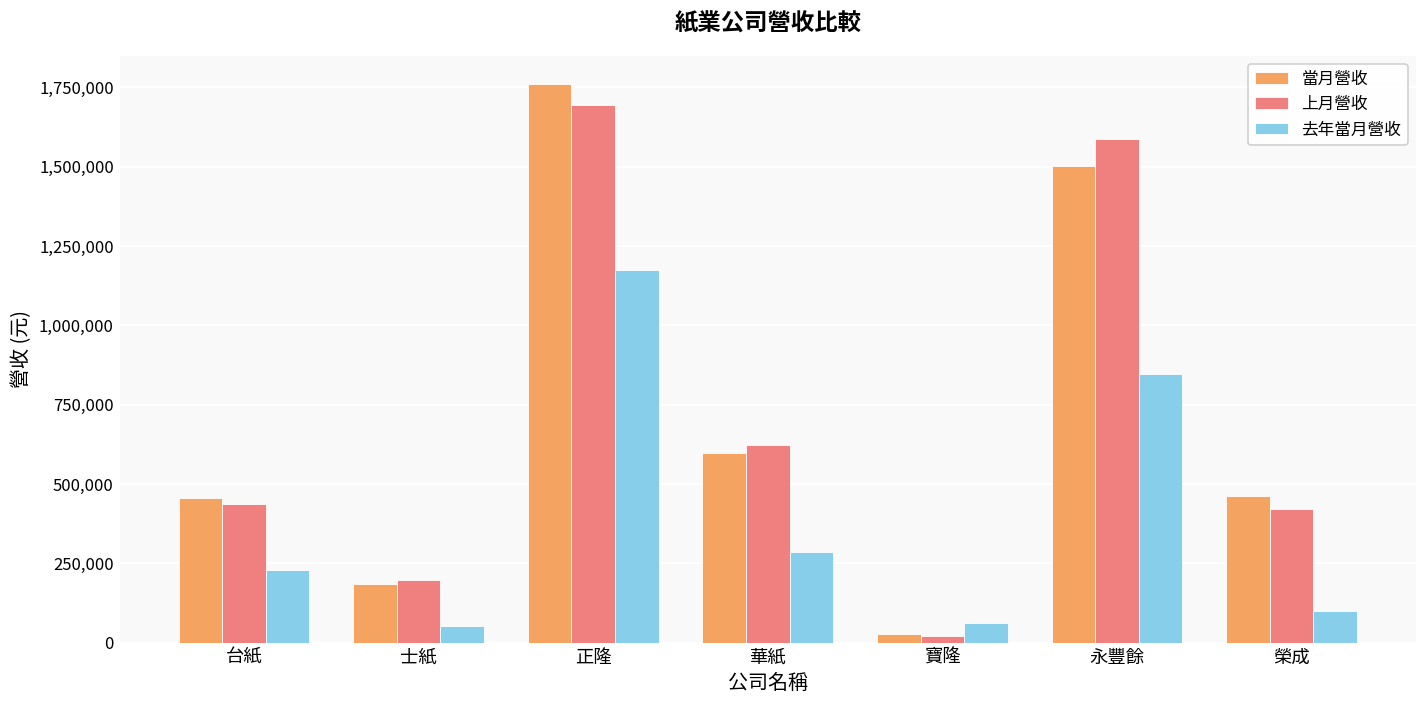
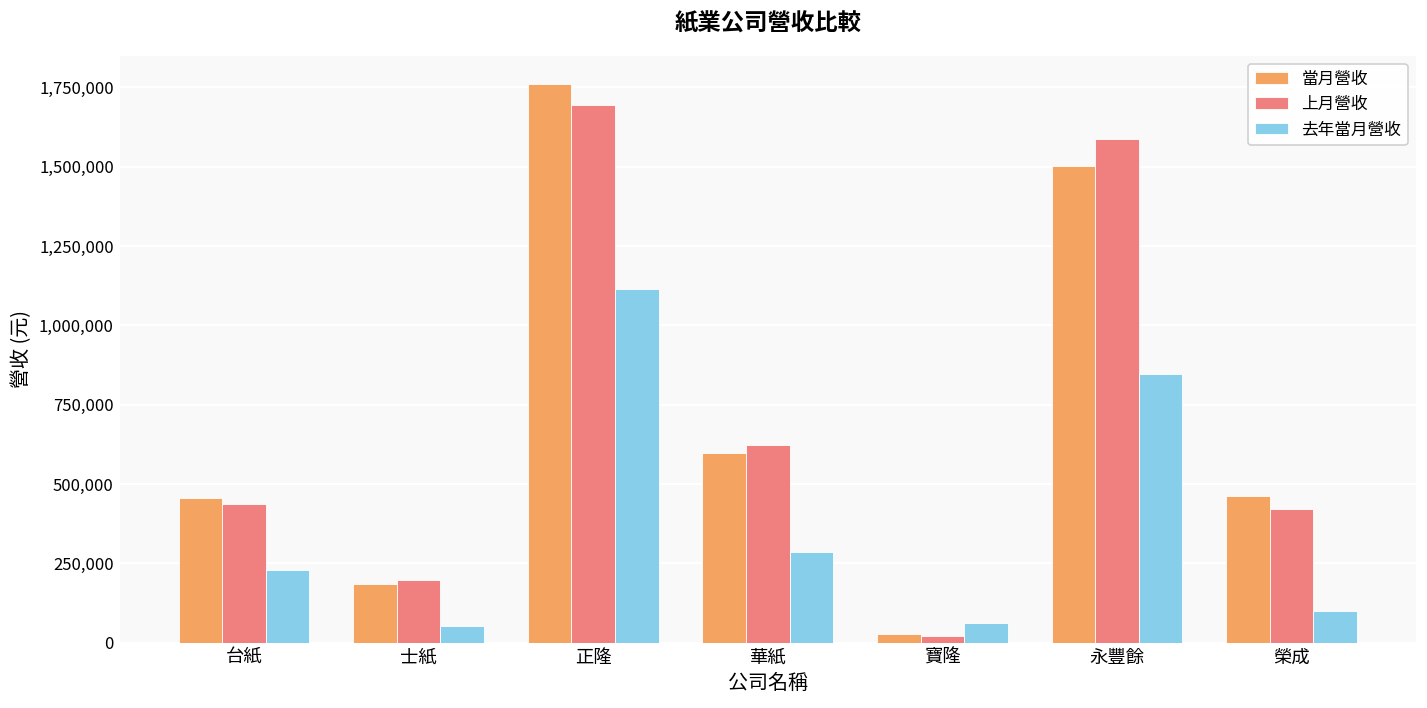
  {
    "去年當月營收": {
      "台紙": "230,000",
      "士紙": "50,000",
-     "正隆": "1,180,000",
+     "正隆": "1,110,000",
      "華紙": "290,000",
      "寶隆": "60,000",
      "永豐餘": "850,000",
      "榮成": "100,000"
    }
  }
